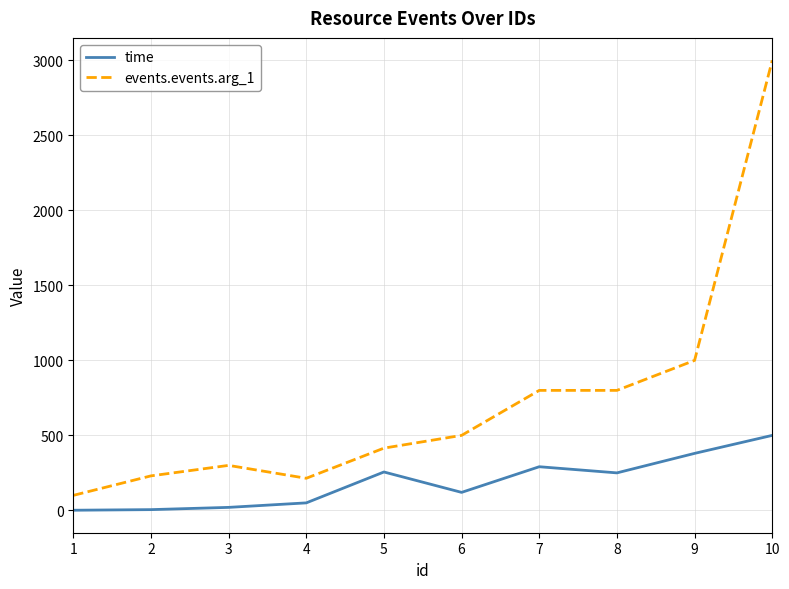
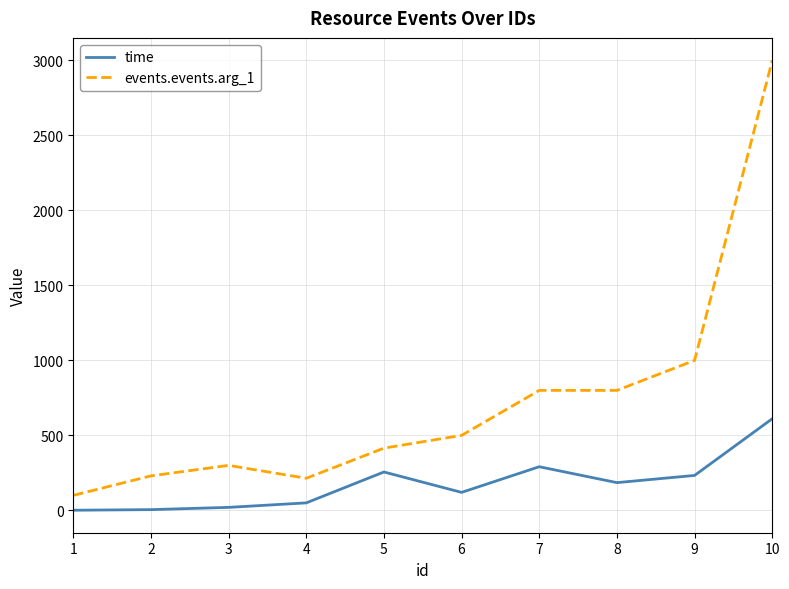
  {
    "time": {
      "1": 0,
      "2": 10,
      "3": 20,
      "4": 50,
      "5": 260,
      "6": 120,
      "7": 290,
-     "8": 250,
-     "9": 380,
-     "10": 500
+     "8": 190,
+     "9": 230,
+     "10": 610
    },
    "events.events.arg_1": {
      "1": 100,
      "2": 230,
      "3": 300,
      "4": 210,
      "5": 420,
      "6": 500,
      "7": 800,
      "8": 800,
      "9": 1000,
      "10": 3000
    }
  }
